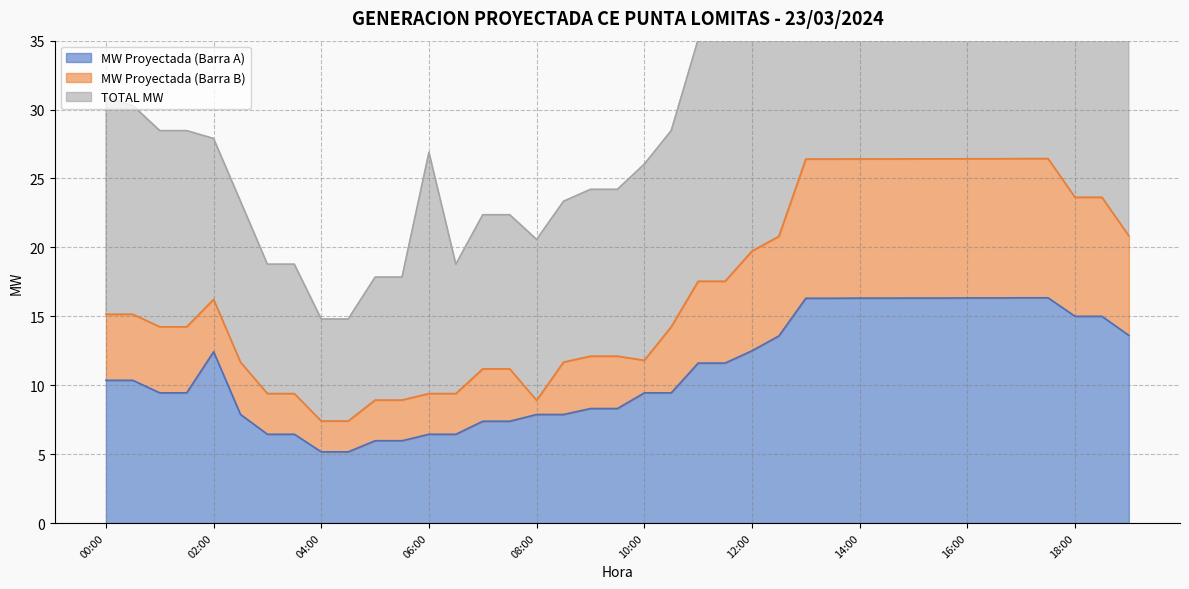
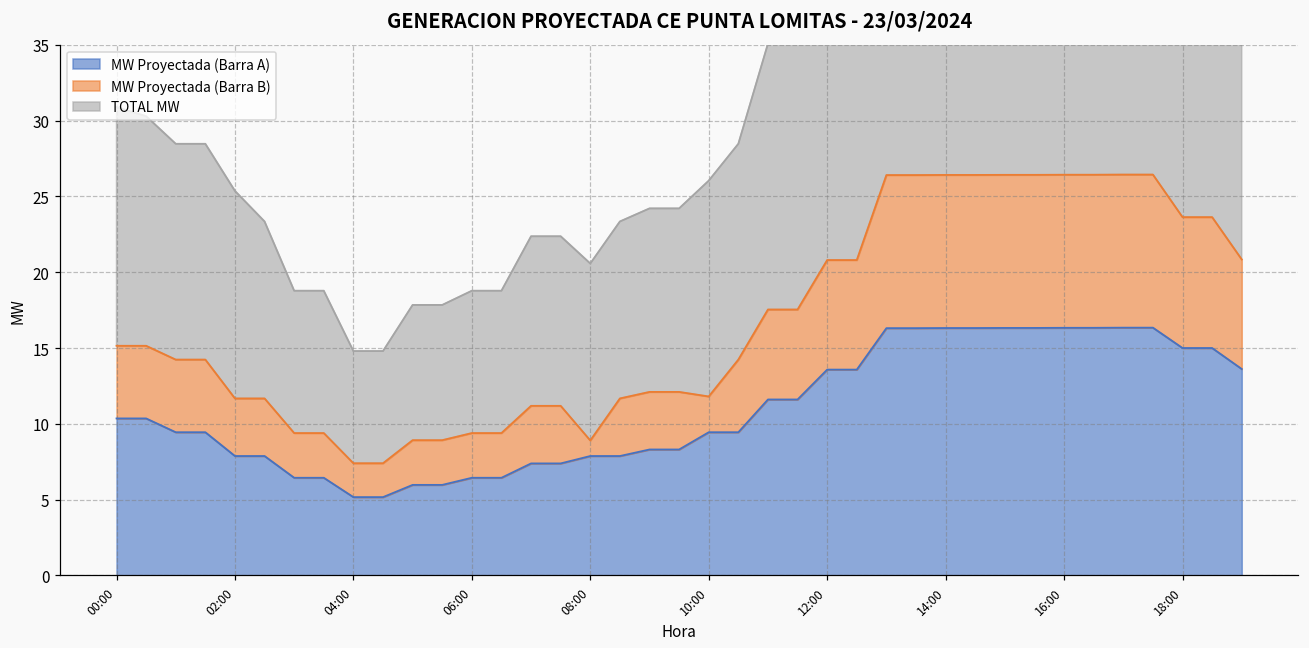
  {
    "MW Proyectada (Barra A)": {
      "00:00": 10.4,
-     "02:00": 12.4,
+     "02:00": 7.9,
      "04:00": 5.2,
      "06:00": 6.4,
      "08:00": 7.9,
      "10:00": 9.4,
-     "12:00": 12.5,
+     "12:00": 13.6,
      "14:00": 16.3,
      "16:00": 16.3,
      "18:00": 15.0
    },
    "MW Proyectada (Barra B)": {
      "00:00": 4.8,
      "02:00": 3.8,
      "04:00": 2.2,
      "06:00": 2.9,
      "08:00": 1.0,
      "10:00": 2.4,
      "12:00": 7.2,
      "14:00": 10.1,
      "16:00": 10.1,
      "18:00": 8.6
    },
    "TOTAL MW": {
-     "02:00": 11.7,
+     "02:00": 13.7,
      "04:00": 7.4,
-     "06:00": 17.5,
+     "06:00": 9.4,
      "08:00": 11.7,
      "10:00": 14.2
    }
  }
